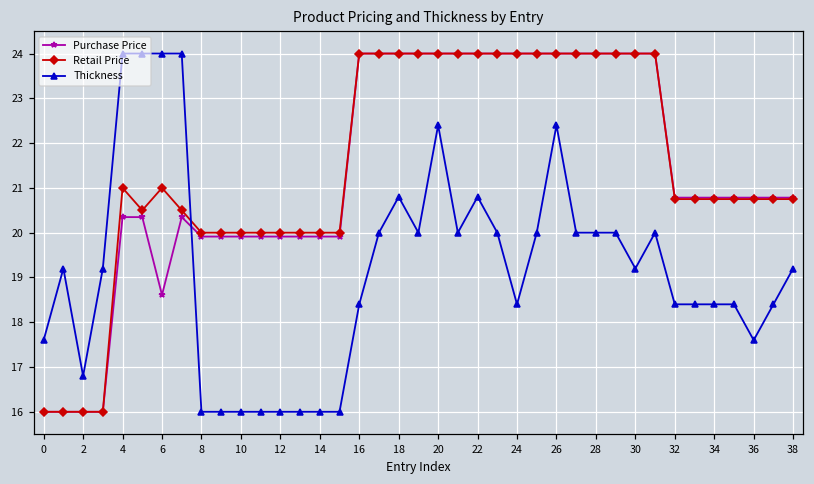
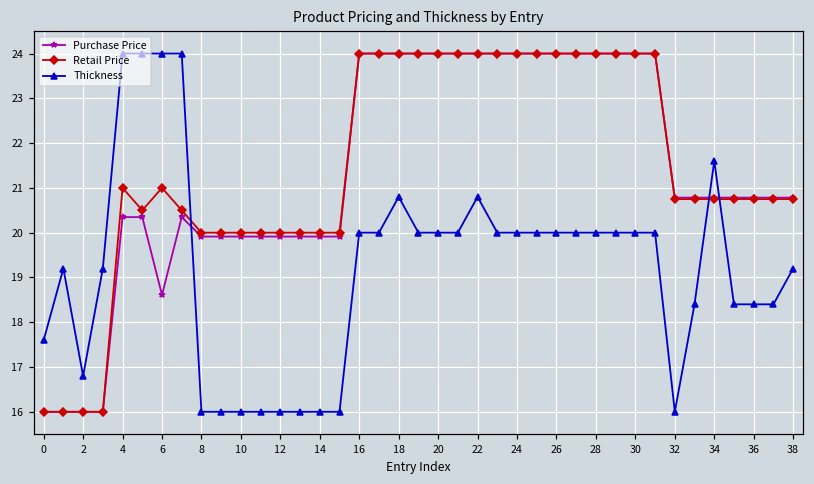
  {
    "Purchase Price": {
      "4": 20.3,
      "6": 18.6,
      "8": 19.9,
      "10": 19.9,
      "12": 19.9,
      "14": 19.9
    },
    "Retail Price": {
      "4": 21.0,
      "6": 21.0,
      "8": 20.0,
      "10": 20.0,
      "12": 20.0,
      "14": 20.0
    },
    "Thickness": {
      "0": 17.6,
      "2": 16.8,
      "6": 24.0,
      "8": 16.0,
      "10": 16.0,
      "12": 16.0,
      "14": 16.0,
-     "16": 18.4,
+     "16": 20.0,
      "18": 20.8,
-     "20": 22.4,
+     "20": 20.0,
      "22": 20.8,
-     "24": 18.4,
-     "26": 22.4,
+     "24": 20.0,
+     "26": 20.0,
      "28": 20.0,
-     "30": 19.2,
-     "32": 18.4,
-     "34": 18.4,
-     "36": 17.6,
+     "30": 20.0,
+     "32": 16.0,
+     "34": 21.6,
+     "36": 18.4,
      "38": 19.2
    }
  }
